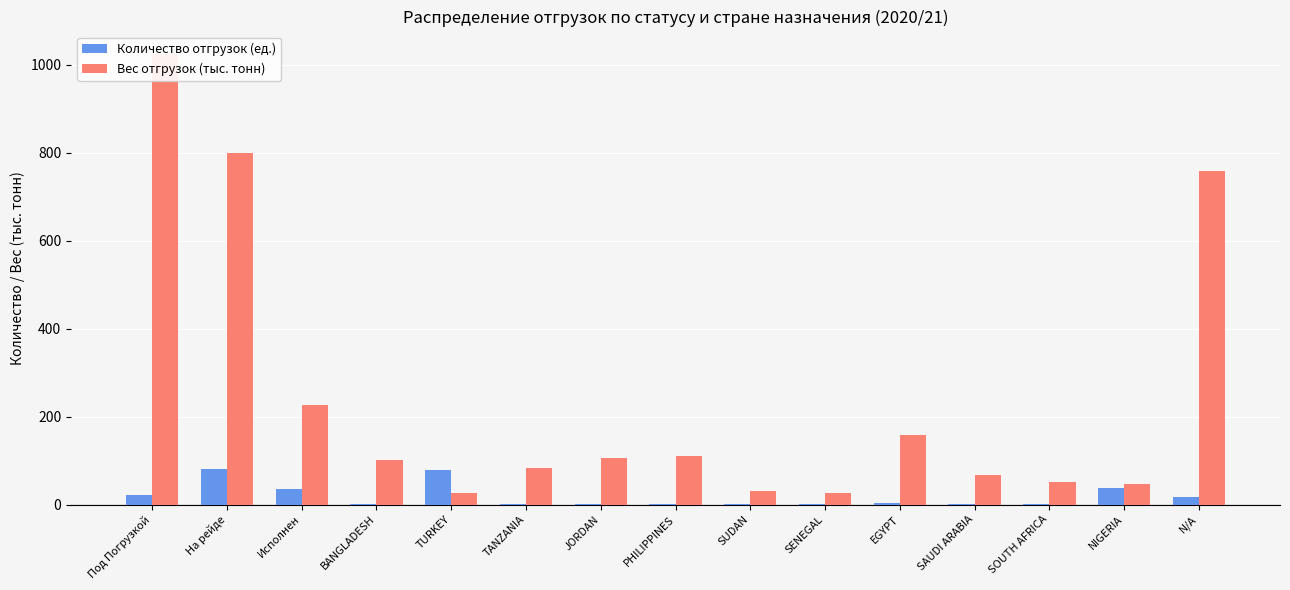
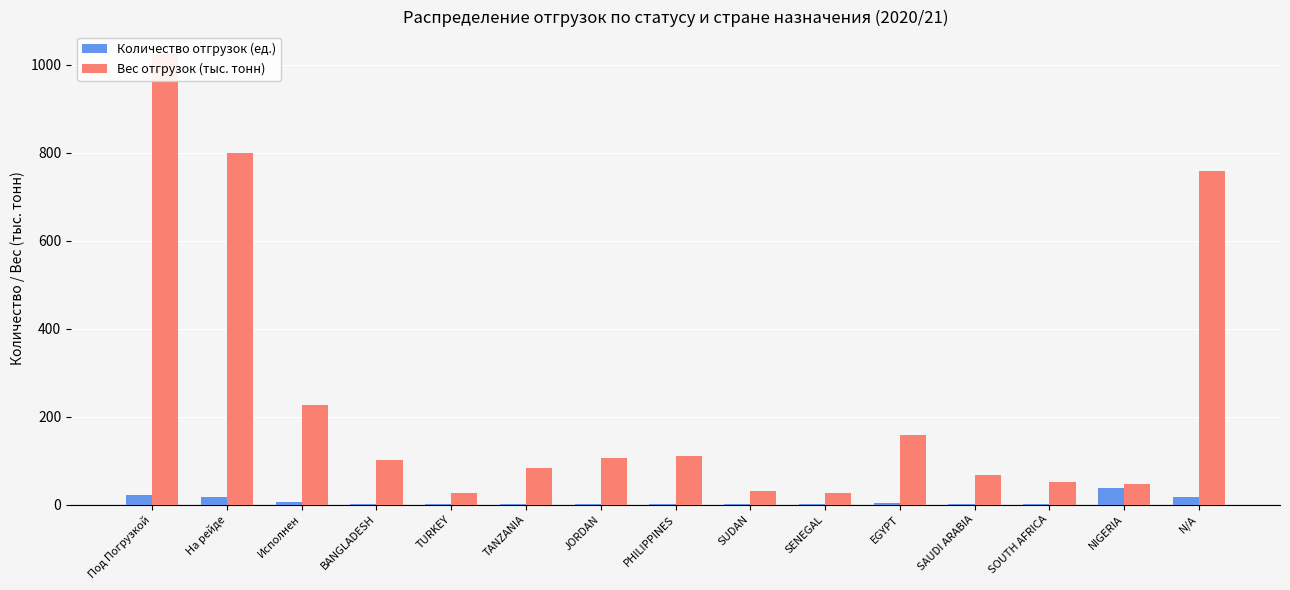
  {
    "Количество отгрузок (ед.)": {
      "Под Погрузкой": 20,
-     "На рейде": 80,
-     "Исполнен": 40,
-     "TURKEY": 80,
+     "На рейде": 20,
+     "Исполнен": 10,
+     "TURKEY": 0,
      "NIGERIA": 40,
      "N/A": 20
    },
    "Вес отгрузок (тыс. тонн)": {
      "На рейде": 800,
      "Исполнен": 230,
      "BANGLADESH": 100,
      "TURKEY": 30,
      "TANZANIA": 80,
      "JORDAN": 110,
      "PHILIPPINES": 110,
      "SUDAN": 30,
      "SENEGAL": 30,
      "EGYPT": 160,
      "SAUDI ARABIA": 70,
      "SOUTH AFRICA": 50,
      "NIGERIA": 50,
      "N/A": 760
    }
  }
